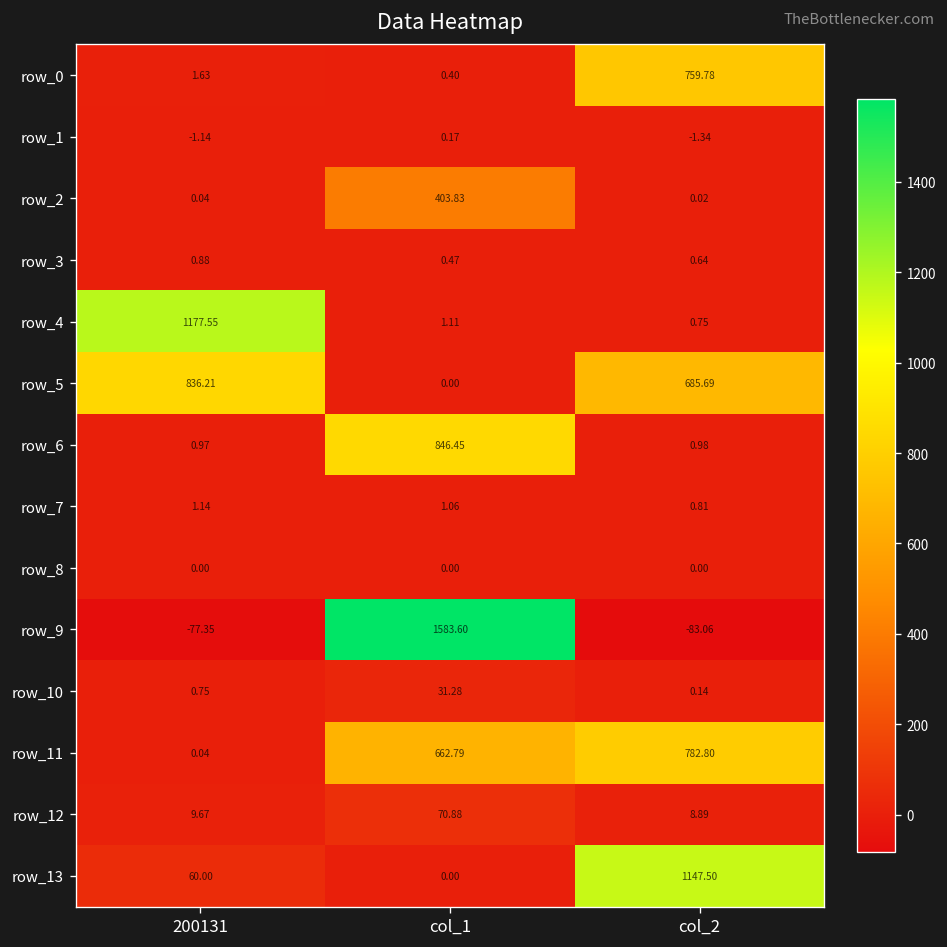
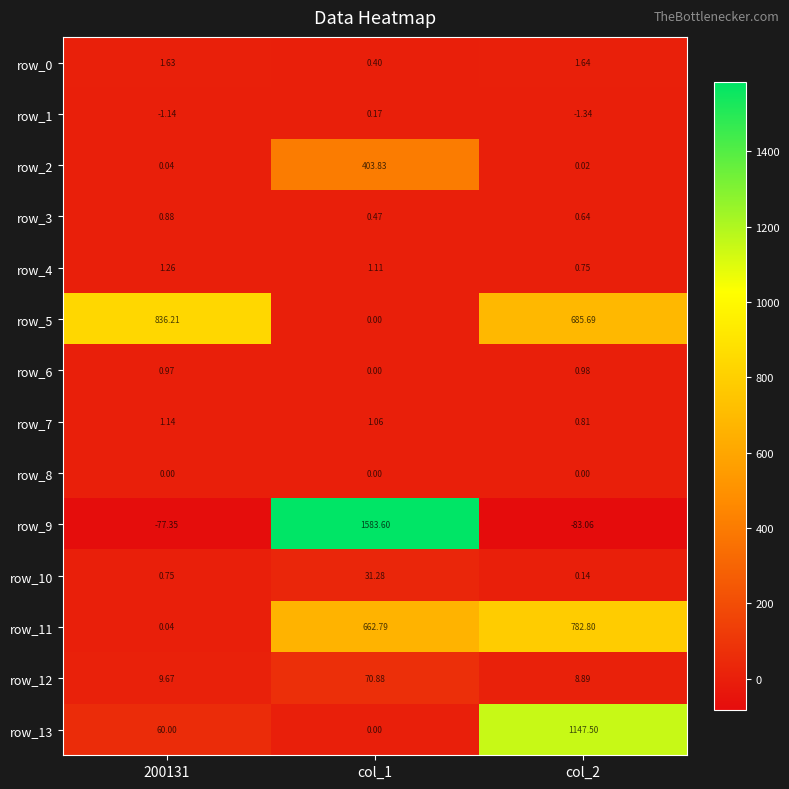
  {
    "row_0": {
      "200131": 1.63,
      "col_1": 0.40,
-     "col_2": 759.78
+     "col_2": 1.64
    },
    "row_1": {
      "200131": -1.14,
      "col_1": 0.17,
      "col_2": -1.34
    },
    "row_2": {
      "200131": 0.04,
      "col_1": 403.83,
      "col_2": 0.02
    },
    "row_3": {
      "200131": 0.88,
      "col_1": 0.47,
      "col_2": 0.64
    },
    "row_4": {
-     "200131": 1177.55,
+     "200131": 1.26,
      "col_1": 1.11,
      "col_2": 0.75
    },
    "row_5": {
      "200131": 836.21,
      "col_1": 0.00,
      "col_2": 685.69
    },
    "row_6": {
      "200131": 0.97,
-     "col_1": 846.45,
+     "col_1": 0.00,
      "col_2": 0.98
    },
    "row_7": {
      "200131": 1.14,
      "col_1": 1.06,
      "col_2": 0.81
    },
    "row_8": {
      "200131": 0.00,
      "col_1": 0.00,
      "col_2": 0.00
    },
    "row_9": {
      "200131": -77.35,
      "col_1": 1583.60,
      "col_2": -83.06
    },
    "row_10": {
      "200131": 0.75,
      "col_1": 31.28,
      "col_2": 0.14
    },
    "row_11": {
      "200131": 0.04,
      "col_1": 662.79,
      "col_2": 782.80
    },
    "row_12": {
      "200131": 9.67,
      "col_1": 70.88,
      "col_2": 8.89
    },
    "row_13": {
      "200131": 60.00,
      "col_1": 0.00,
      "col_2": 1147.50
    }
  }
